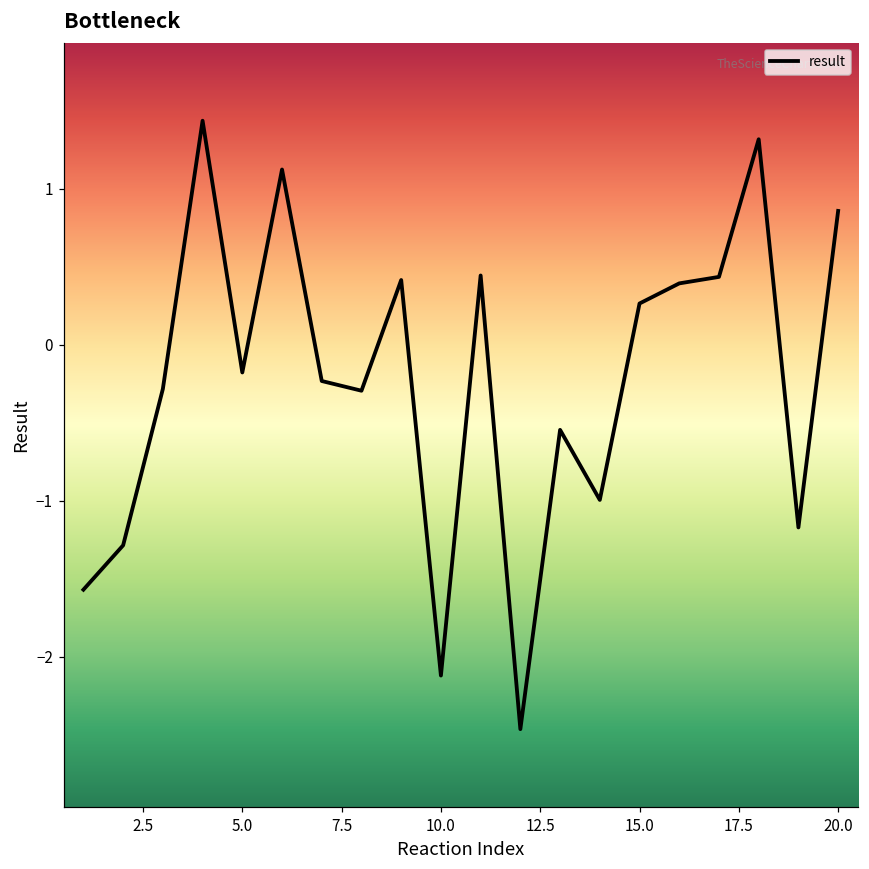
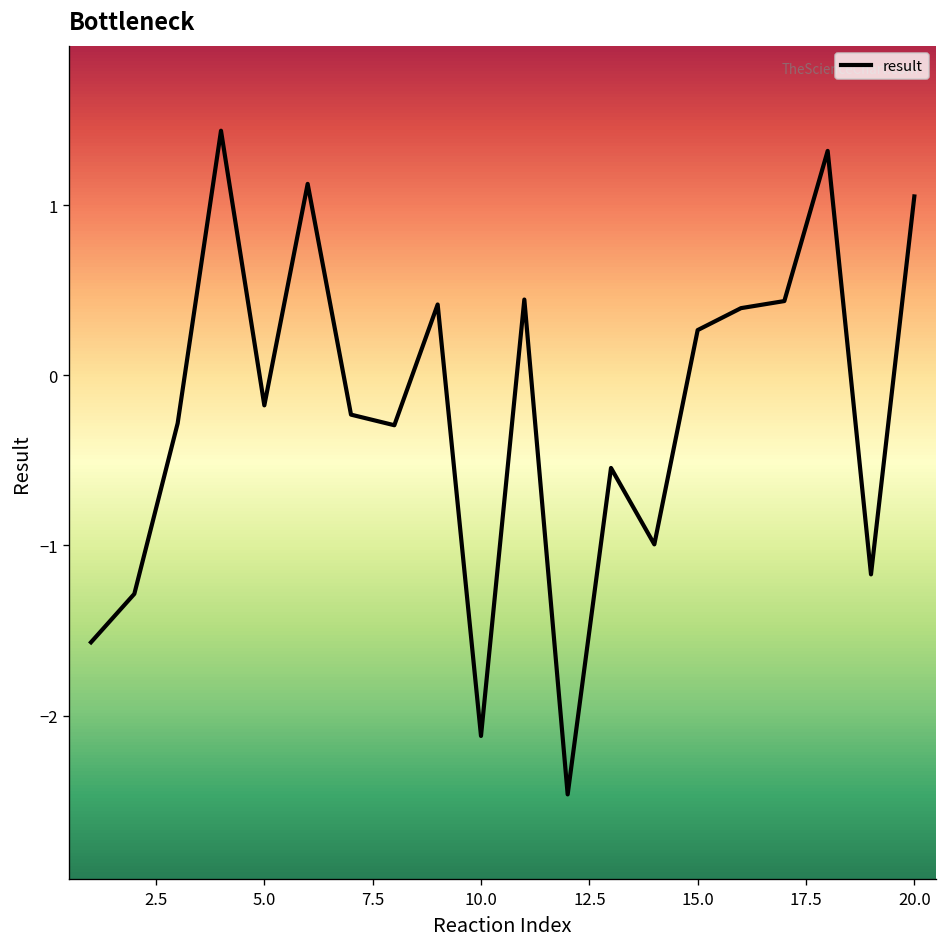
  {
    "5.0": -0.18,
    "10.0": -2.12,
    "15.0": 0.27,
-   "20.0": 0.86
+   "20.0": 1.05
  }
